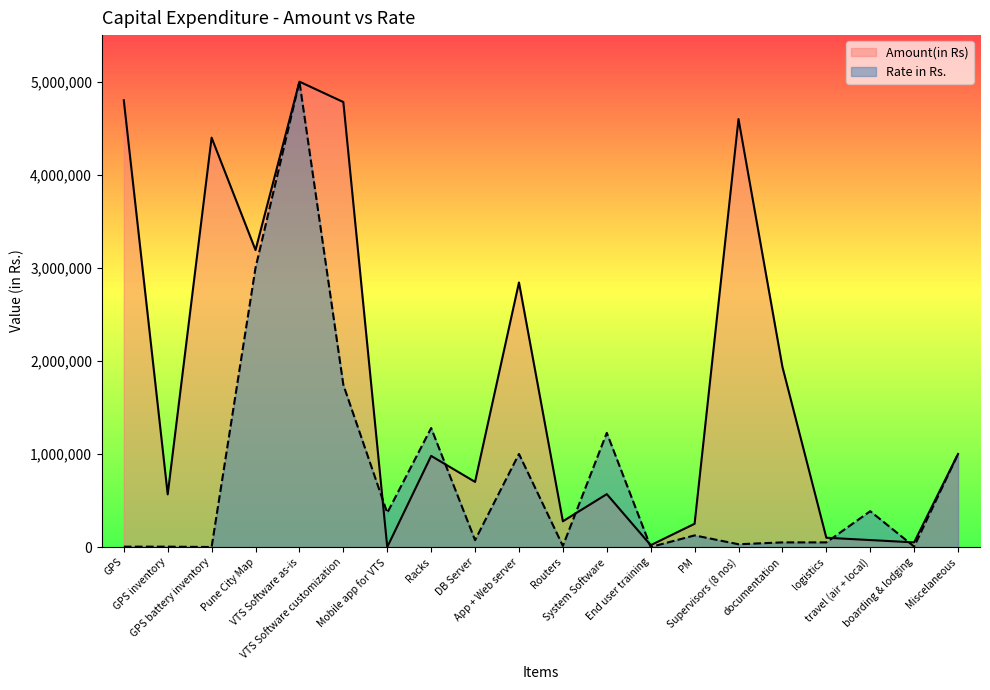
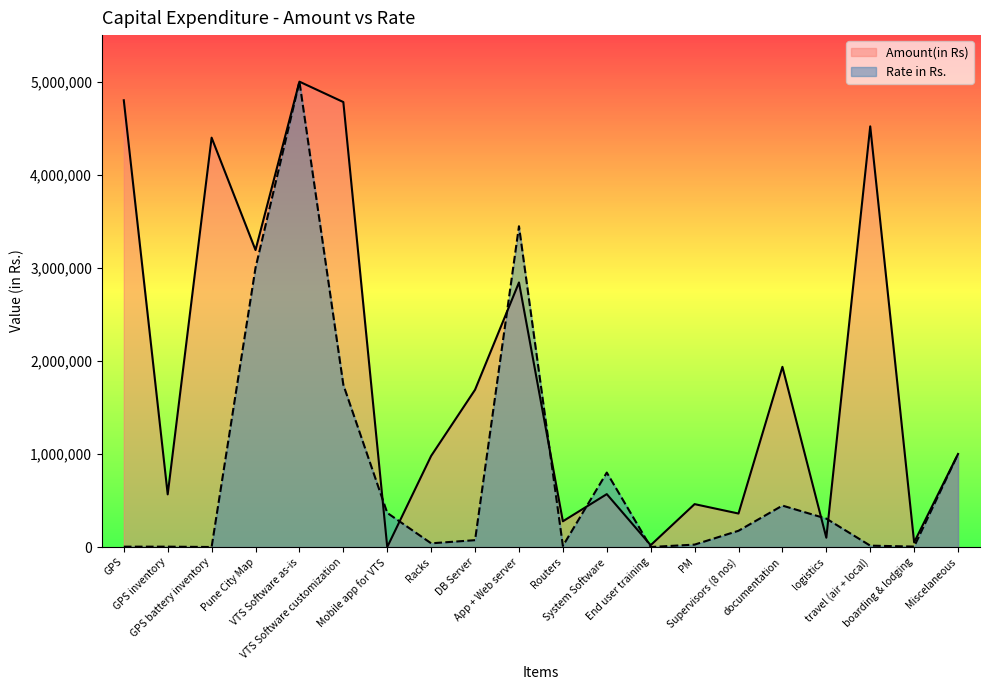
  {
    "Amount(in Rs)": {
      "GPS": "4,800,000",
      "GPS inventory": "600,000",
      "GPS battery inventory": "4,400,000",
      "Pune City Map": "3,200,000",
      "VTS Software customization": "4,800,000",
      "Mobile app for VTS": "0",
      "Racks": "1,000,000",
-     "DB Server": "700,000",
+     "DB Server": "1,700,000",
      "App + Web server": "2,800,000",
      "Routers": "300,000",
      "System Software": "600,000",
-     "PM": "300,000",
-     "Supervisors (8 nos)": "4,600,000",
+     "PM": "500,000",
+     "Supervisors (8 nos)": "400,000",
      "documentation": "1,900,000",
      "logistics": "100,000",
-     "travel (air + local)": "100,000",
+     "travel (air + local)": "4,500,000",
      "boarding & lodging": "100,000"
    },
    "Rate in Rs.": {
      "GPS": "0",
      "GPS inventory": "0",
      "GPS battery inventory": "0",
      "Pune City Map": "3,000,000",
      "VTS Software customization": "1,700,000",
      "Mobile app for VTS": "400,000",
-     "Racks": "1,300,000",
+     "Racks": "0",
      "DB Server": "100,000",
-     "App + Web server": "1,000,000",
+     "App + Web server": "3,400,000",
      "Routers": "0",
-     "System Software": "1,200,000",
-     "PM": "100,000",
-     "Supervisors (8 nos)": "0",
-     "documentation": "100,000",
-     "logistics": "100,000",
-     "travel (air + local)": "400,000",
+     "System Software": "800,000",
+     "PM": "0",
+     "Supervisors (8 nos)": "200,000",
+     "documentation": "400,000",
+     "logistics": "300,000",
+     "travel (air + local)": "0",
      "boarding & lodging": "0"
    }
  }
